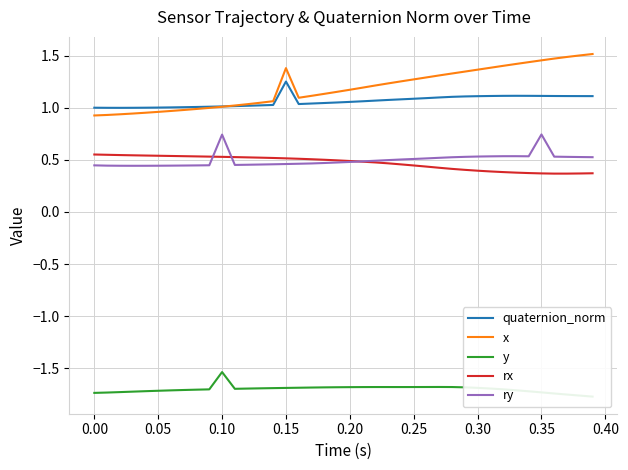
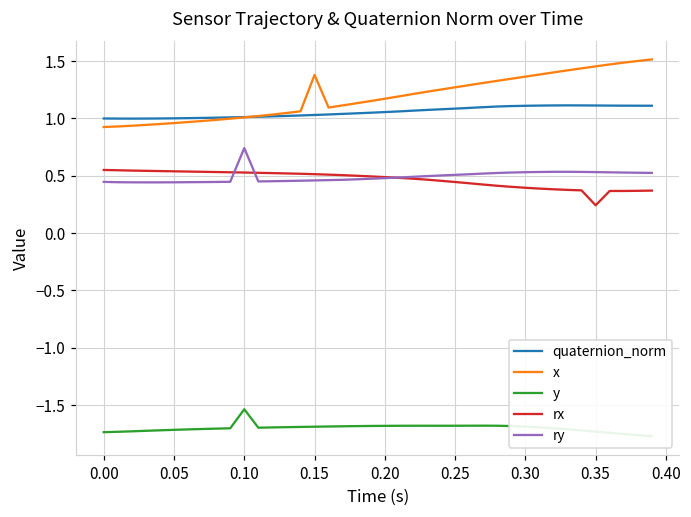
  {
    "quaternion_norm": {
      "0.00": 1.00,
      "0.05": 1.00,
-     "0.15": 1.25,
+     "0.15": 1.03,
      "0.20": 1.06,
      "0.25": 1.09,
      "0.30": 1.11,
      "0.35": 1.11
    },
    "x": {
      "0.00": 0.93,
      "0.05": 0.96,
      "0.15": 1.38,
      "0.20": 1.17,
      "0.25": 1.27,
      "0.30": 1.36,
      "0.35": 1.45
    },
    "y": {
      "0.00": -1.74,
      "0.05": -1.72,
      "0.10": -1.54,
      "0.15": -1.69,
      "0.20": -1.68,
      "0.25": -1.68
    },
    "rx": {
      "0.00": 0.55,
      "0.05": 0.54,
      "0.10": 0.53,
      "0.15": 0.51,
      "0.25": 0.45,
      "0.30": 0.40,
-     "0.35": 0.37
+     "0.35": 0.24
    },
    "ry": {
      "0.00": 0.45,
      "0.05": 0.44,
      "0.10": 0.74,
      "0.15": 0.46,
      "0.25": 0.51,
      "0.30": 0.53,
-     "0.35": 0.74
+     "0.35": 0.53
    }
  }
